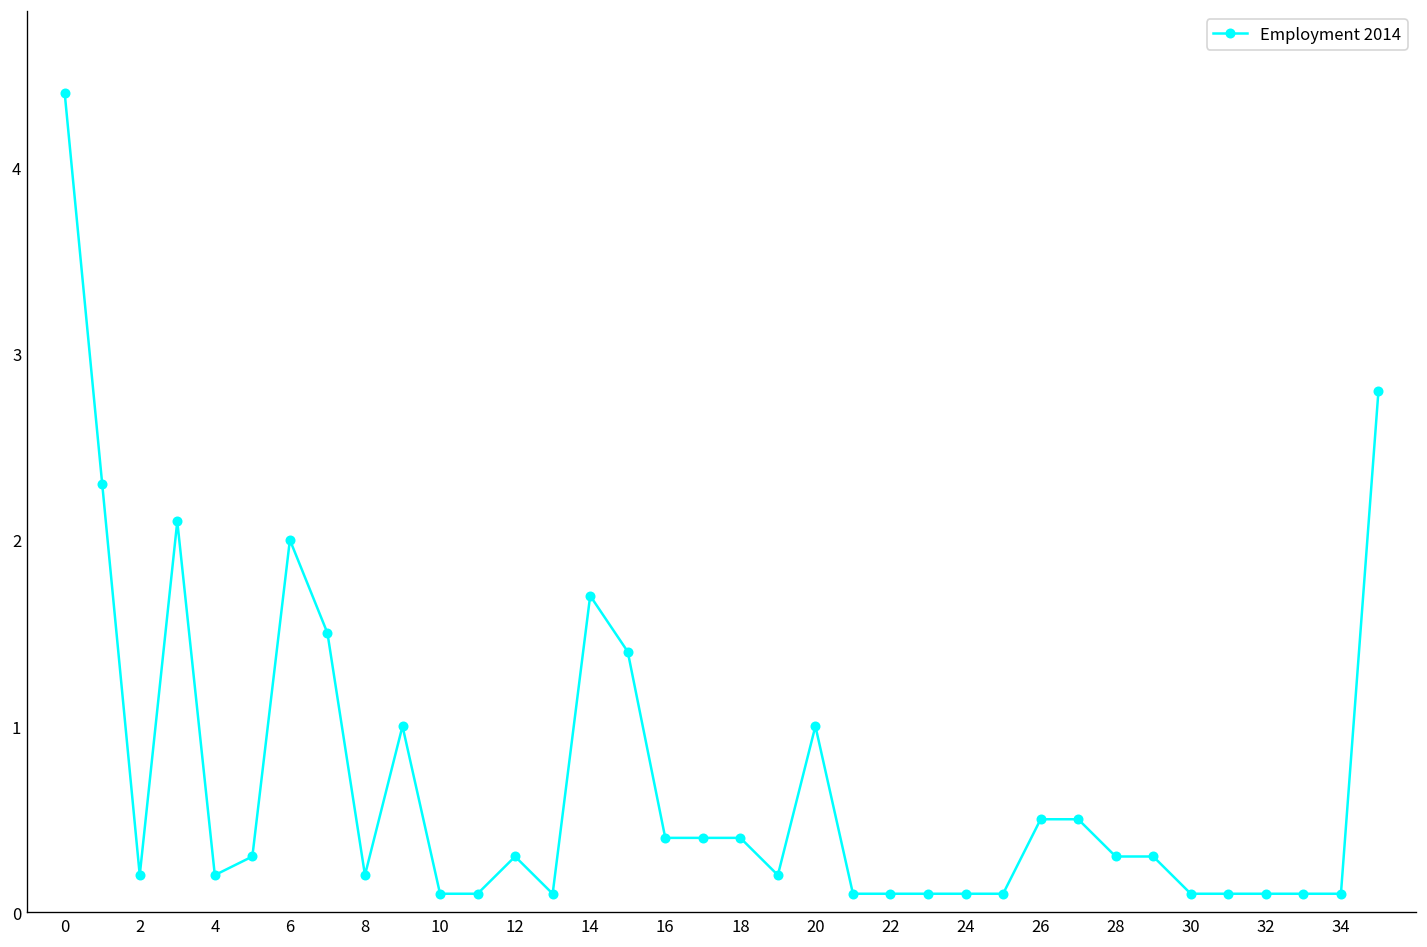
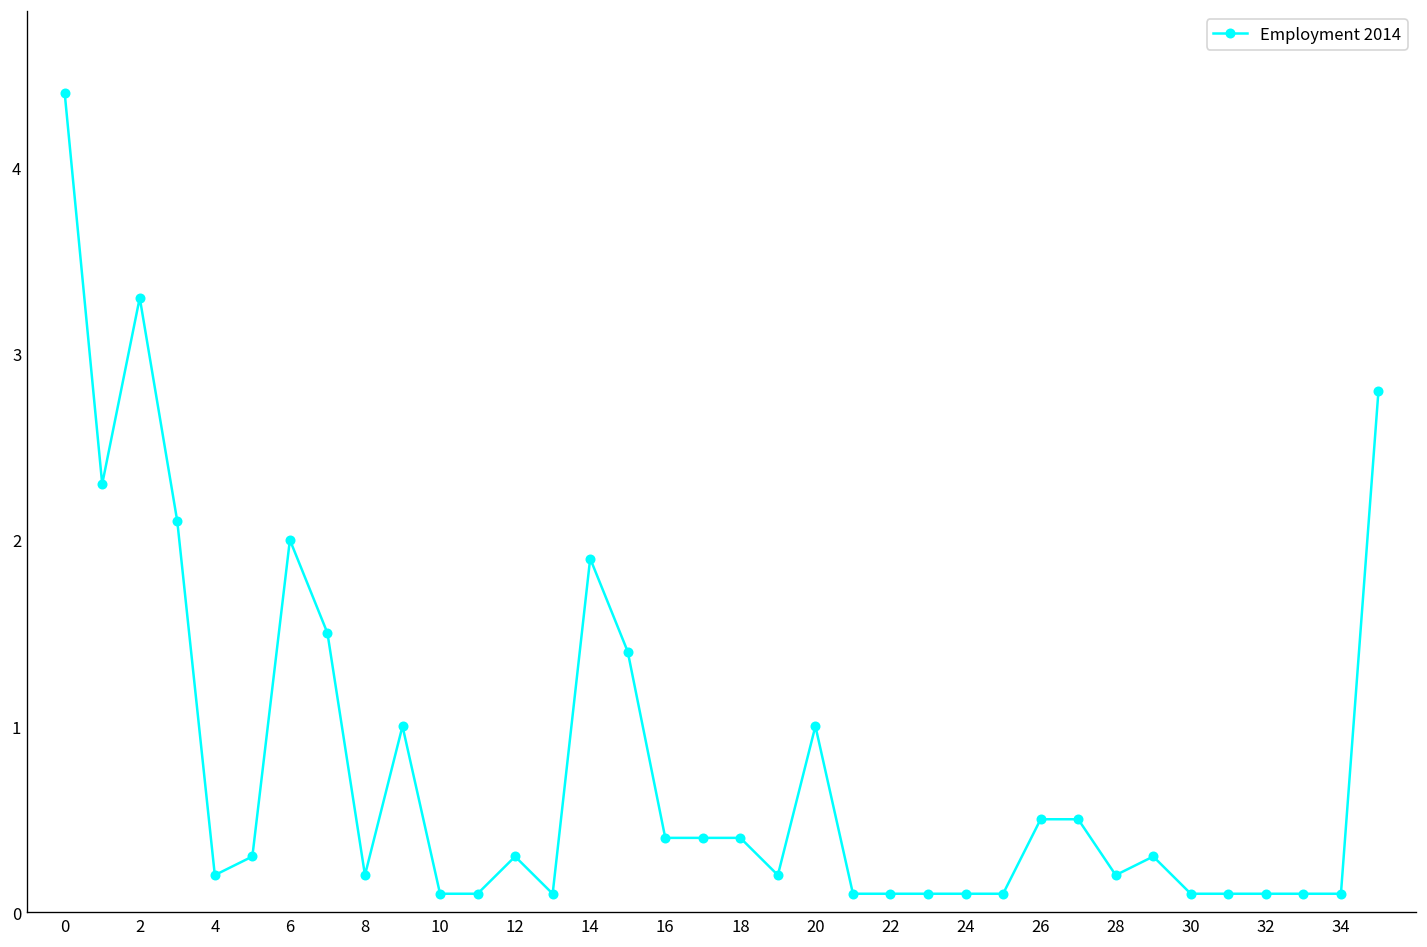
  {
    "0": 4.4,
-   "2": 0.2,
+   "2": 3.3,
    "4": 0.2,
    "6": 2.0,
    "8": 0.2,
    "10": 0.1,
    "12": 0.3,
-   "14": 1.7,
+   "14": 1.9,
    "16": 0.4,
    "18": 0.4,
    "20": 1.0,
    "22": 0.1,
    "24": 0.1,
    "26": 0.5,
-   "28": 0.3,
+   "28": 0.2,
    "30": 0.1,
    "32": 0.1,
    "34": 0.1
  }
